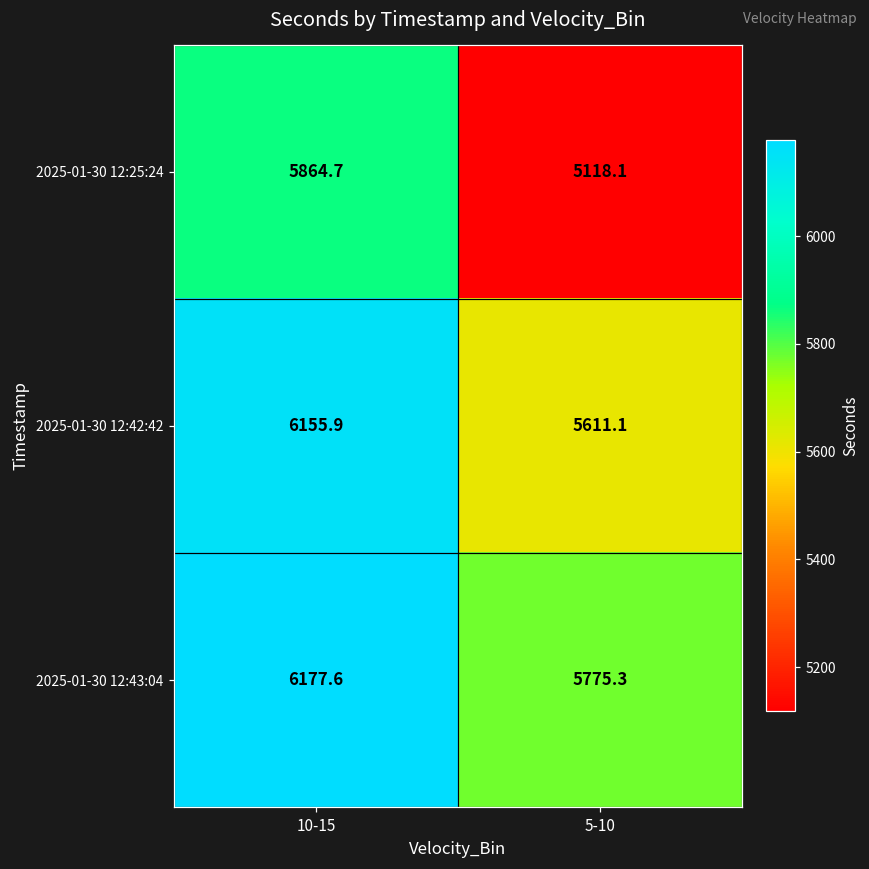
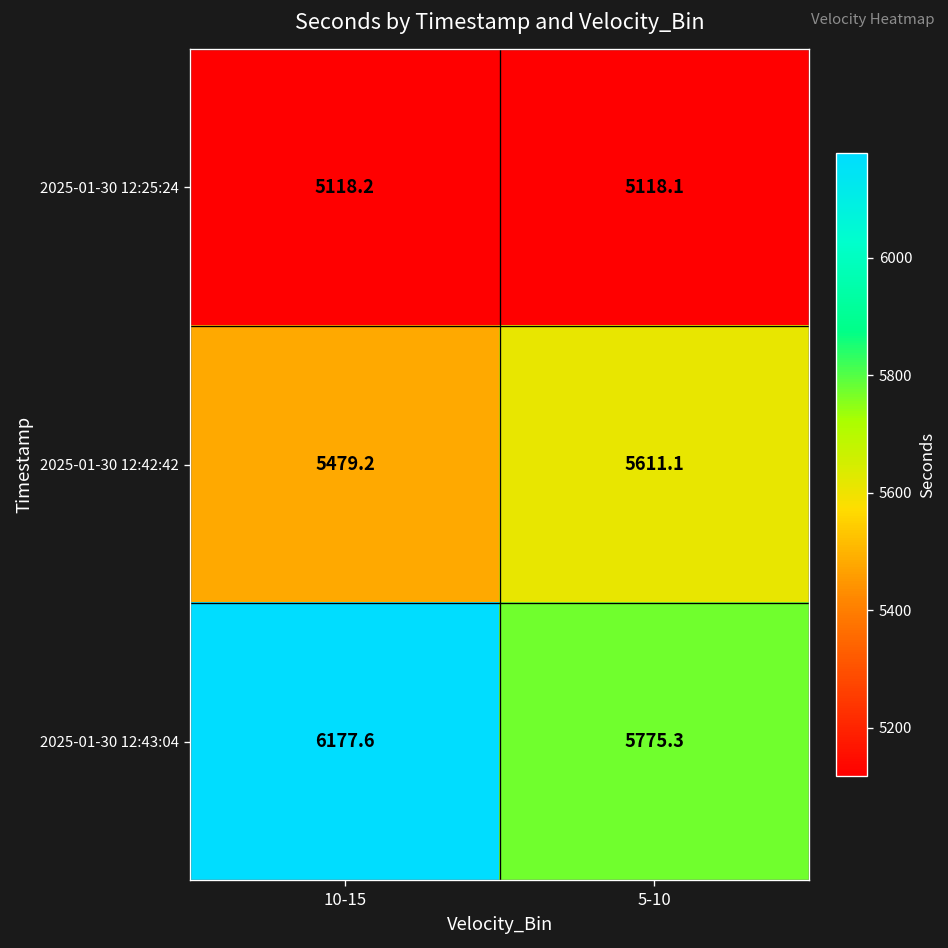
  {
    "2025-01-30 12:25:24": {
-     "10-15": 5864.7,
+     "10-15": 5118.2,
      "5-10": 5118.1
    },
    "2025-01-30 12:42:42": {
-     "10-15": 6155.9,
+     "10-15": 5479.2,
      "5-10": 5611.1
    },
    "2025-01-30 12:43:04": {
      "10-15": 6177.6,
      "5-10": 5775.3
    }
  }
